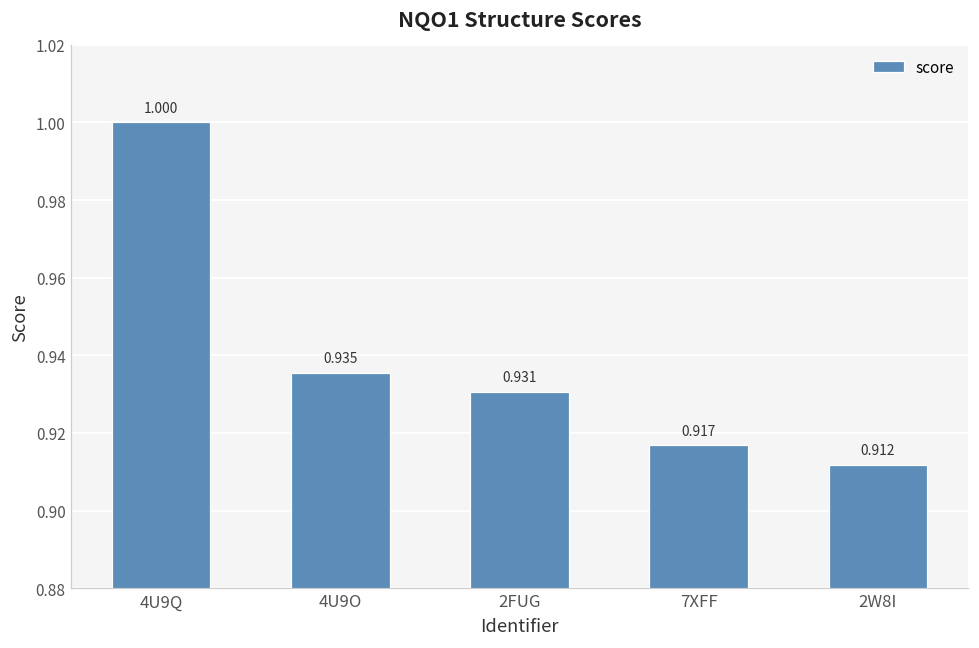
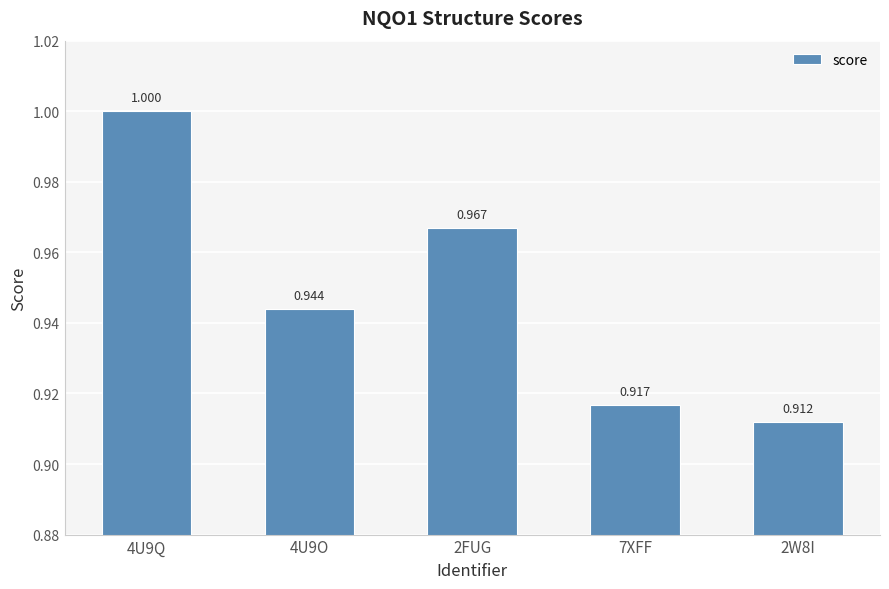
  {
    "4U9Q": 1.000,
-   "4U9O": 0.935,
-   "2FUG": 0.931,
+   "4U9O": 0.944,
+   "2FUG": 0.967,
    "7XFF": 0.917,
    "2W8I": 0.912
  }
